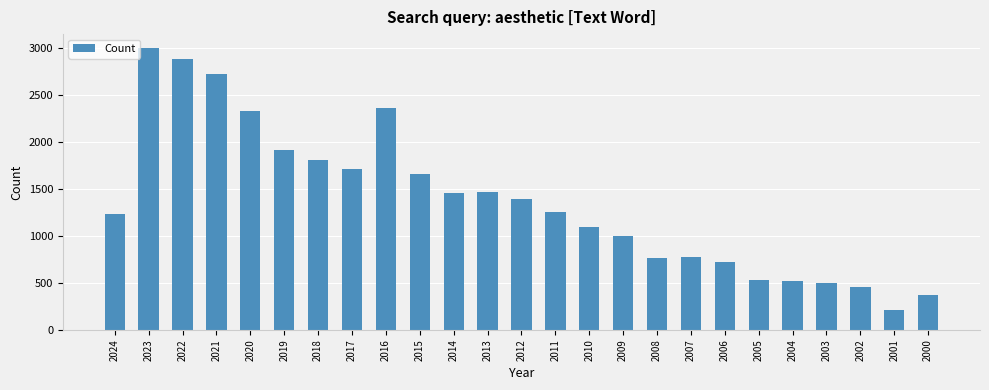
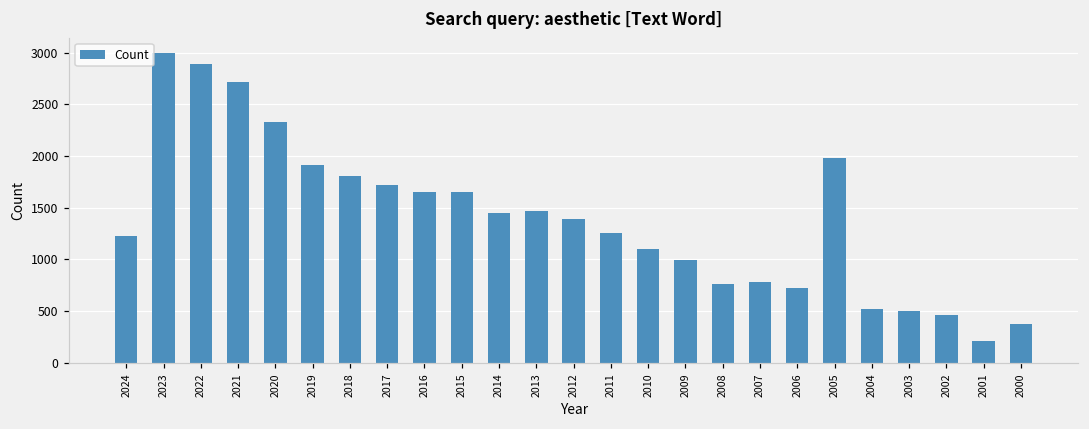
  {
    "2024": 1200,
    "2023": 3000,
    "2022": 2900,
    "2021": 2700,
    "2020": 2300,
    "2019": 1900,
    "2018": 1800,
    "2017": 1700,
-   "2016": 2400,
+   "2016": 1700,
    "2015": 1700,
    "2014": 1500,
    "2013": 1500,
    "2012": 1400,
    "2011": 1300,
    "2010": 1100,
    "2009": 1000,
    "2008": 800,
    "2007": 800,
    "2006": 700,
-   "2005": 500,
+   "2005": 2000,
    "2004": 500,
    "2003": 500,
    "2002": 500,
    "2001": 200,
    "2000": 400
  }
